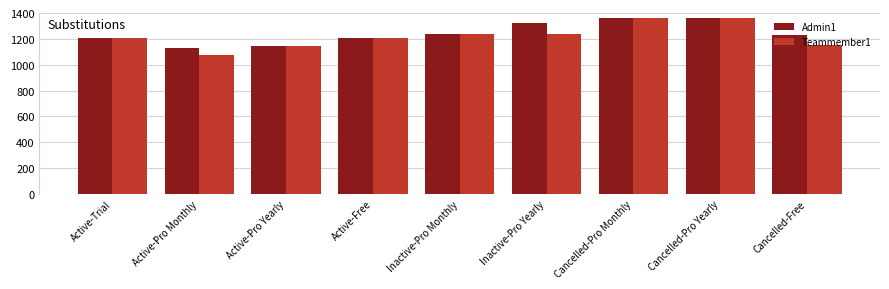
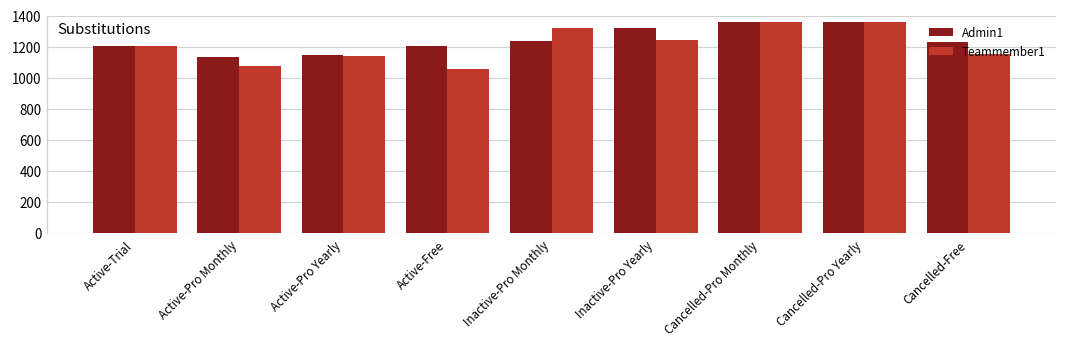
  {
    "Admin1": {
      "Active-Trial": 1210,
      "Active-Pro Monthly": 1130,
      "Active-Pro Yearly": 1150,
      "Active-Free": 1210,
      "Inactive-Pro Monthly": 1240,
      "Inactive-Pro Yearly": 1320,
      "Cancelled-Pro Monthly": 1360,
      "Cancelled-Pro Yearly": 1360,
      "Cancelled-Free": 1230
    },
    "Teammember1": {
      "Active-Trial": 1210,
      "Active-Pro Monthly": 1080,
      "Active-Pro Yearly": 1140,
-     "Active-Free": 1210,
-     "Inactive-Pro Monthly": 1240,
+     "Active-Free": 1060,
+     "Inactive-Pro Monthly": 1320,
      "Inactive-Pro Yearly": 1240,
      "Cancelled-Pro Monthly": 1360,
      "Cancelled-Pro Yearly": 1360,
      "Cancelled-Free": 1150
    }
  }
